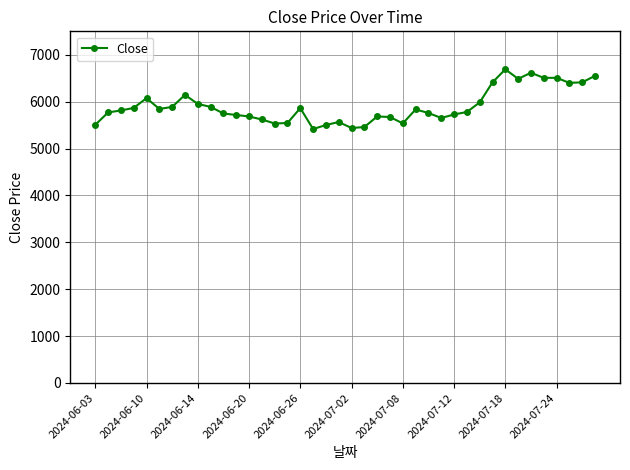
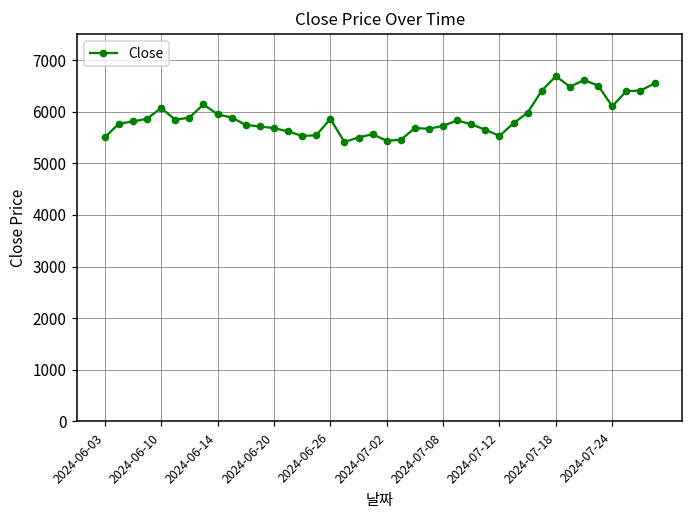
  {
    "2024-06-03": 5500,
    "2024-06-10": 6100,
    "2024-06-14": 6000,
    "2024-06-20": 5700,
    "2024-06-26": 5900,
    "2024-07-02": 5400,
-   "2024-07-08": 5500,
-   "2024-07-12": 5700,
+   "2024-07-08": 5700,
+   "2024-07-12": 5500,
    "2024-07-18": 6700,
-   "2024-07-24": 6500
+   "2024-07-24": 6100
  }
